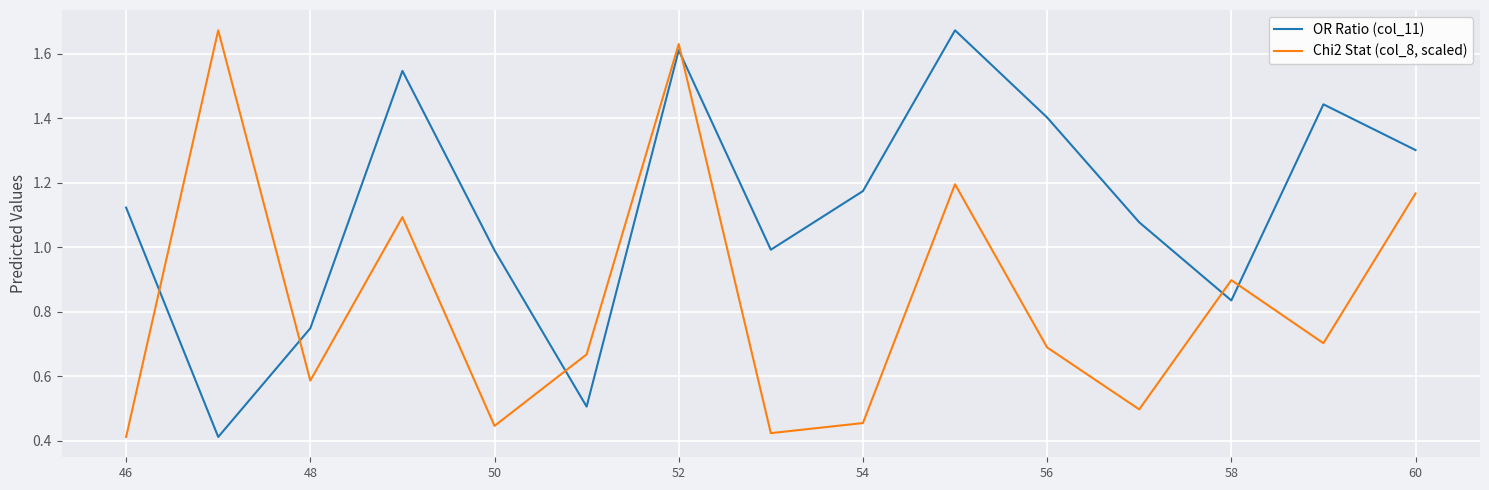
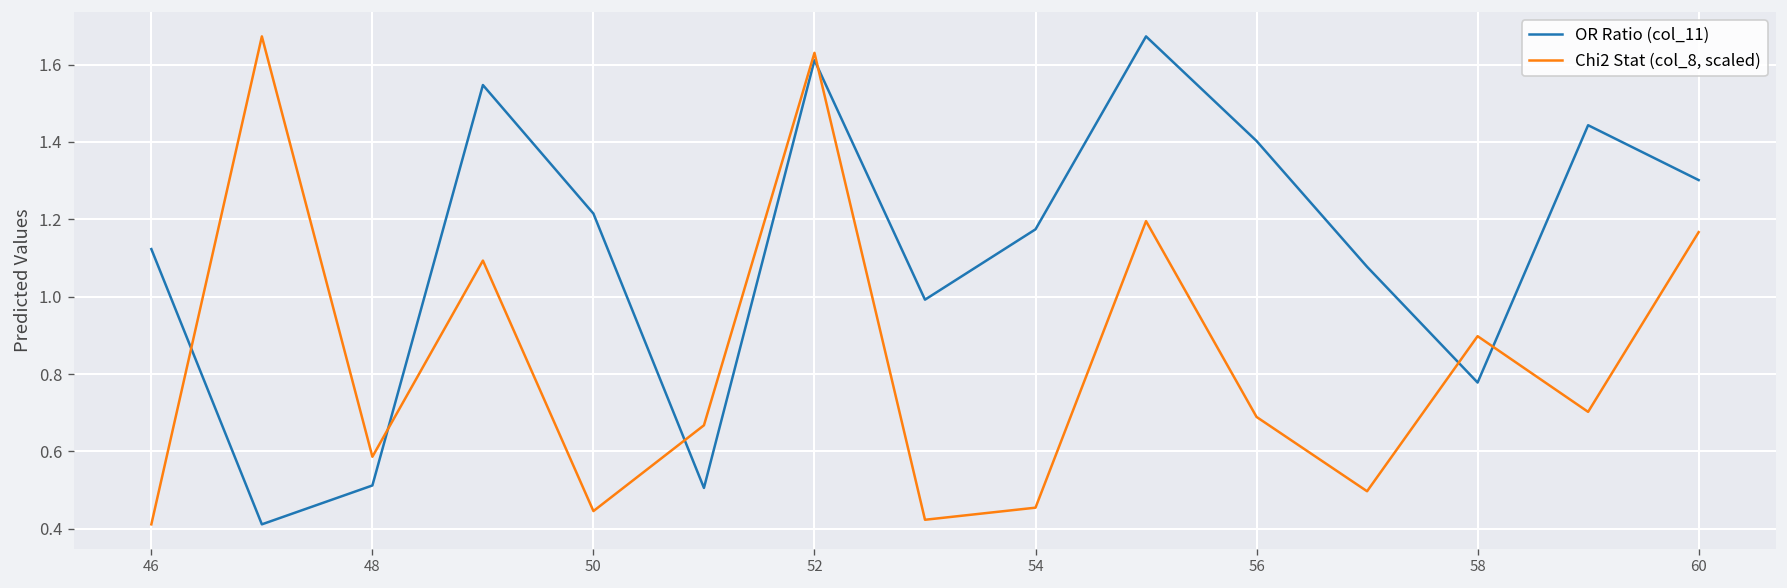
  {
    "OR Ratio (col_11)": {
      "46": 1.12,
-     "48": 0.75,
-     "50": 0.99,
+     "48": 0.51,
+     "50": 1.21,
      "52": 1.61,
      "54": 1.17,
      "56": 1.40,
-     "58": 0.83,
+     "58": 0.78,
      "60": 1.30
    },
    "Chi2 Stat (col_8, scaled)": {
      "46": 0.41,
      "48": 0.59,
      "50": 0.45,
      "52": 1.63,
      "54": 0.45,
      "56": 0.69,
      "58": 0.90,
      "60": 1.17
    }
  }
